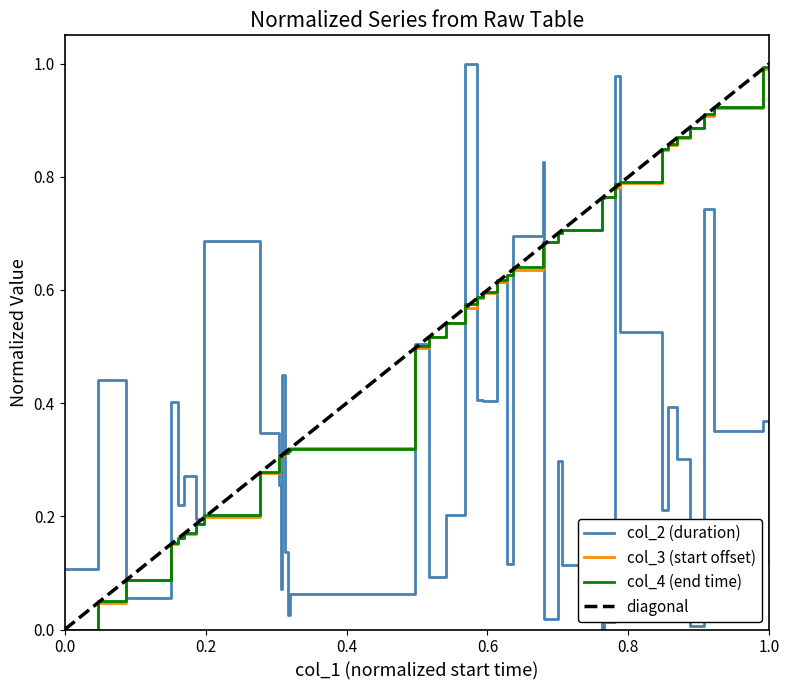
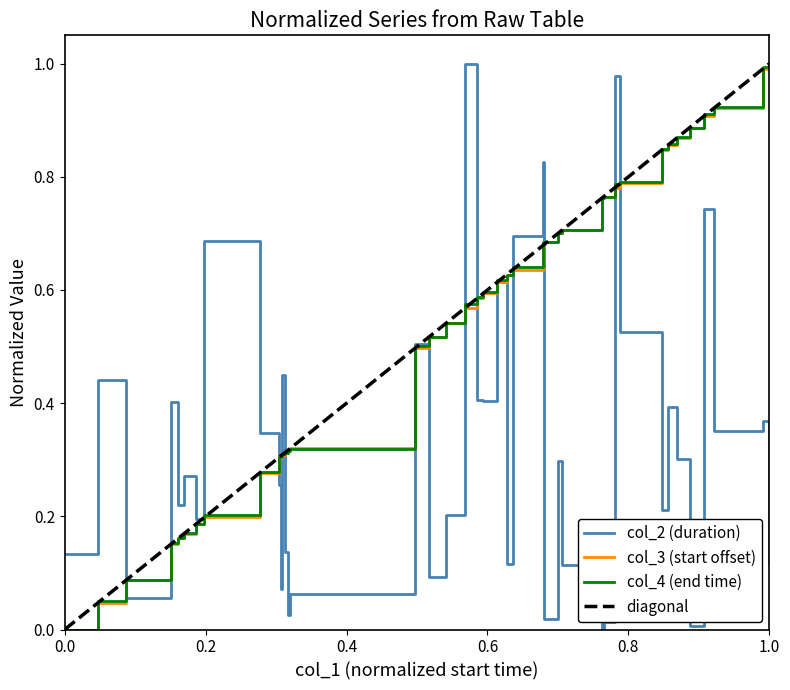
  {
    "col_2 (duration)": {
-     "0.0": 0.11,
+     "0.0": 0.13,
      "1.0": 0.12
    }
  }
